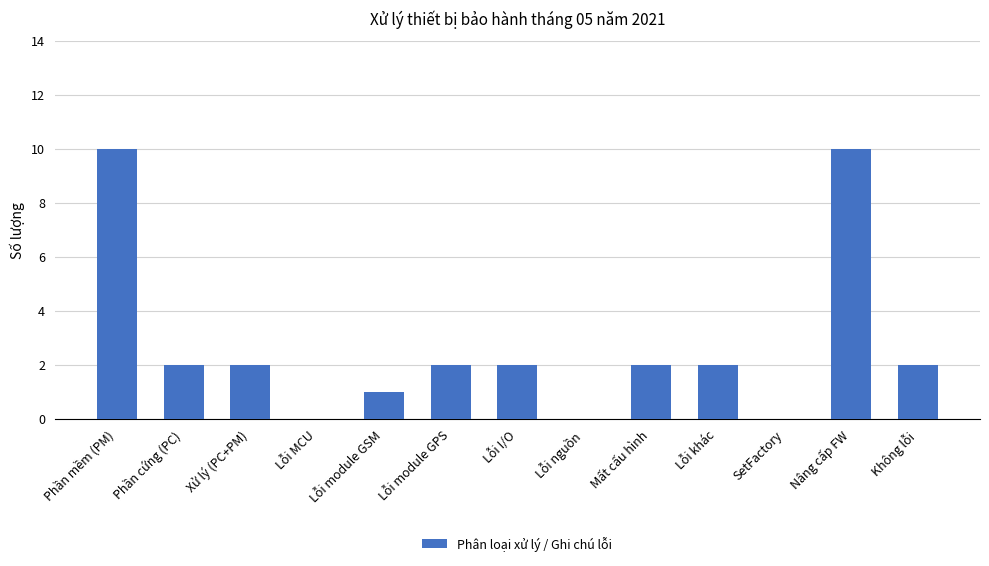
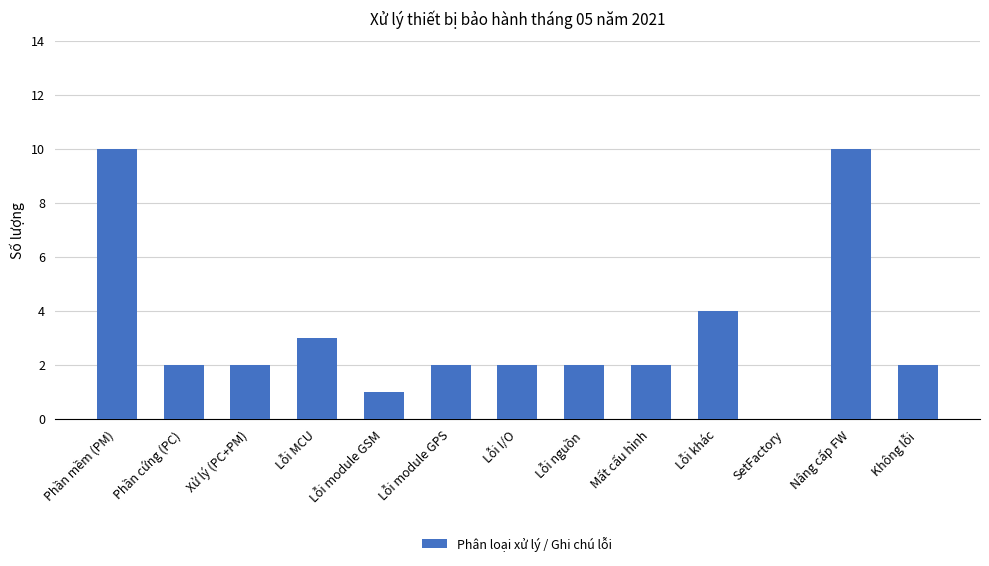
  {
    "Phần mềm (PM)": 10,
    "Phần cứng (PC)": 2,
    "Xử lý (PC+PM)": 2,
-   "Lỗi MCU": 0,
+   "Lỗi MCU": 3,
    "Lỗi module GSM": 1,
    "Lỗi module GPS": 2,
    "Lỗi I/O": 2,
-   "Lỗi nguồn": 0,
+   "Lỗi nguồn": 2,
    "Mất cấu hình": 2,
-   "Lỗi khác": 2,
+   "Lỗi khác": 4,
    "SetFactory": 0,
    "Nâng cấp FW": 10,
    "Không lỗi": 2
  }
